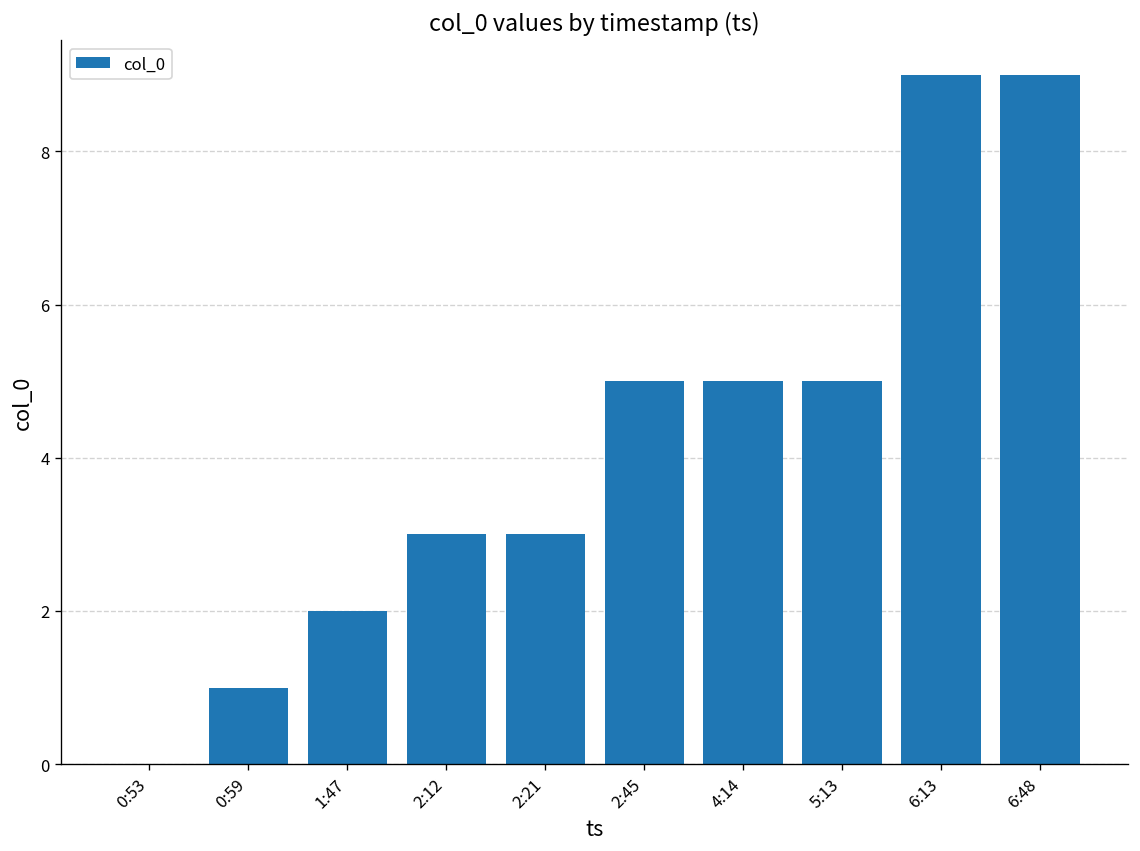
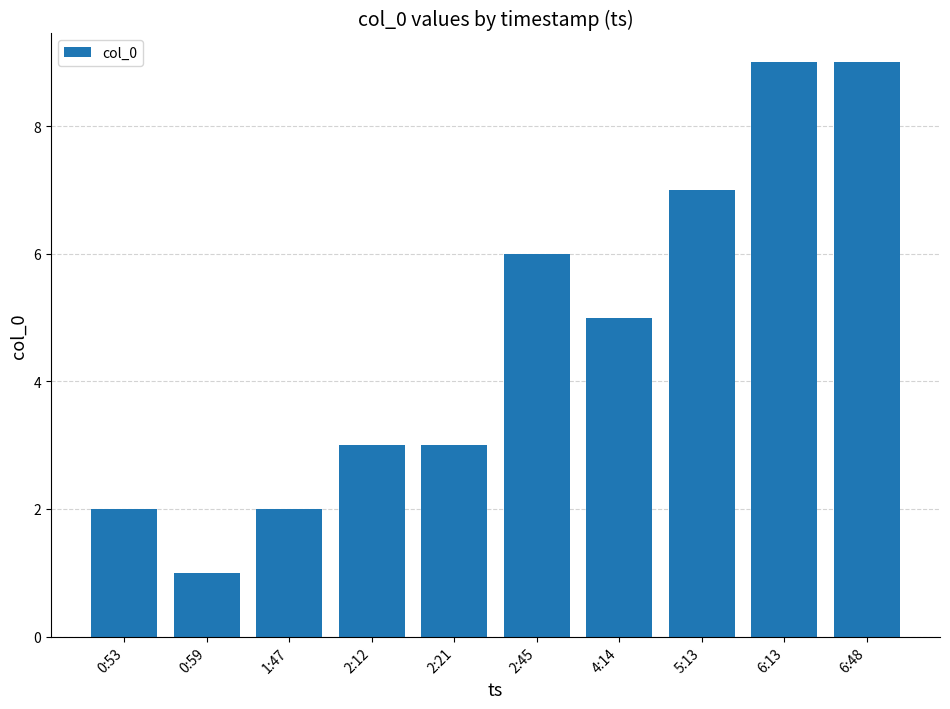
  {
-   "0:53": 0,
+   "0:53": 2,
    "0:59": 1,
    "1:47": 2,
    "2:12": 3,
    "2:21": 3,
-   "2:45": 5,
+   "2:45": 6,
    "4:14": 5,
-   "5:13": 5,
+   "5:13": 7,
    "6:13": 9,
    "6:48": 9
  }
